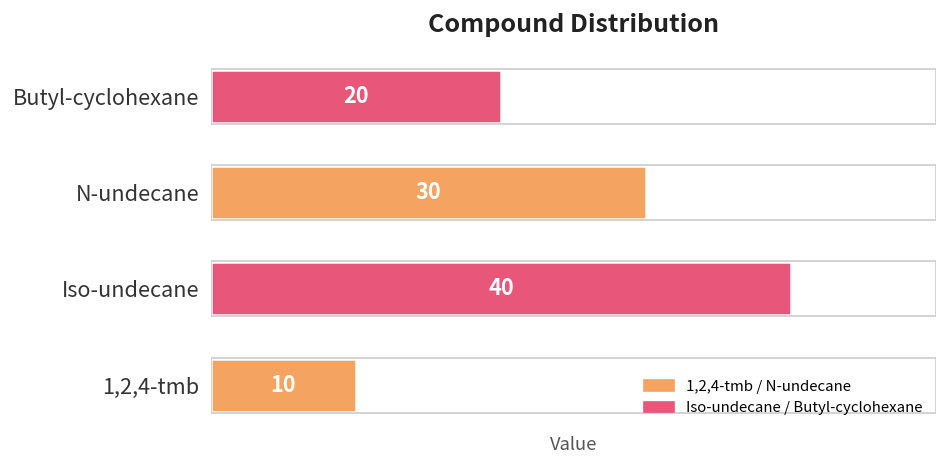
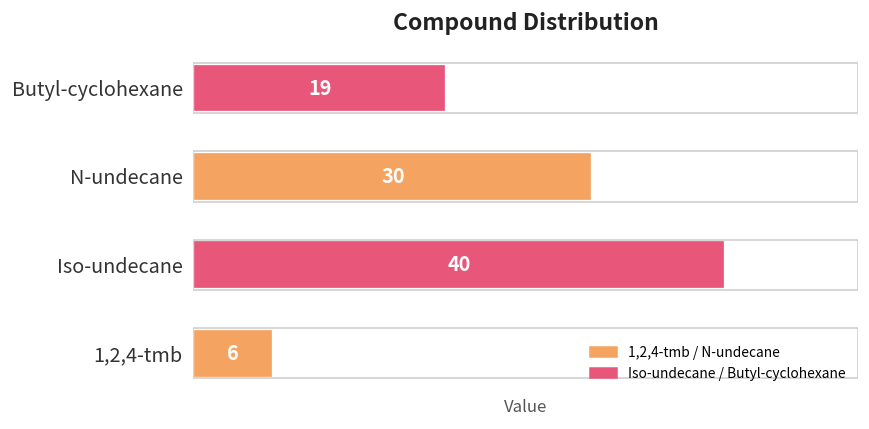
  {
-   "Butyl-cyclohexane": 20,
+   "Butyl-cyclohexane": 19,
    "N-undecane": 30,
    "Iso-undecane": 40,
-   "1,2,4-tmb": 10
+   "1,2,4-tmb": 6
  }
